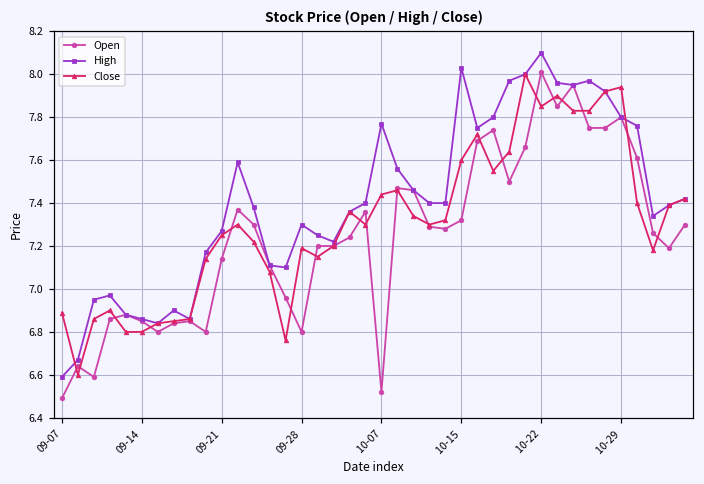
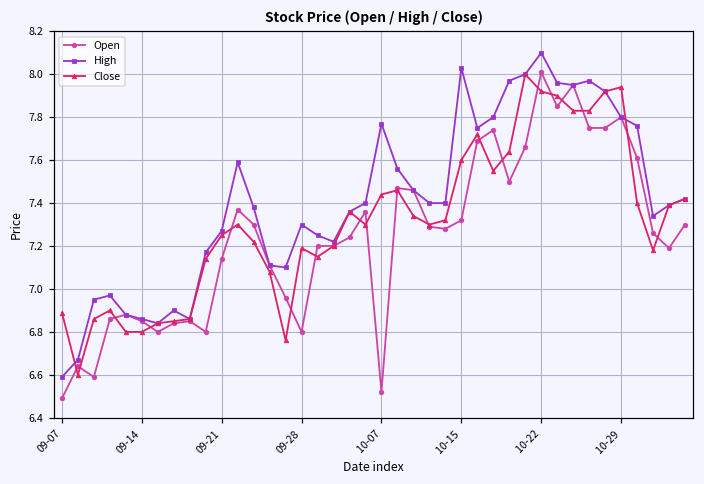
  {
    "Open": {
      "09-07": 6.49,
      "09-21": 7.14,
      "09-28": 6.80,
      "10-07": 6.52,
      "10-15": 7.32,
      "10-22": 8.01
    },
    "High": {
      "09-07": 6.59,
      "09-21": 7.27,
      "09-28": 7.30,
      "10-07": 7.77,
      "10-15": 8.03,
      "10-22": 8.10
    },
    "Close": {
      "09-07": 6.89,
      "09-14": 6.80,
      "09-21": 7.25,
      "09-28": 7.19,
      "10-07": 7.44,
      "10-15": 7.60,
-     "10-22": 7.85,
+     "10-22": 7.92,
      "10-29": 7.94
    }
  }
